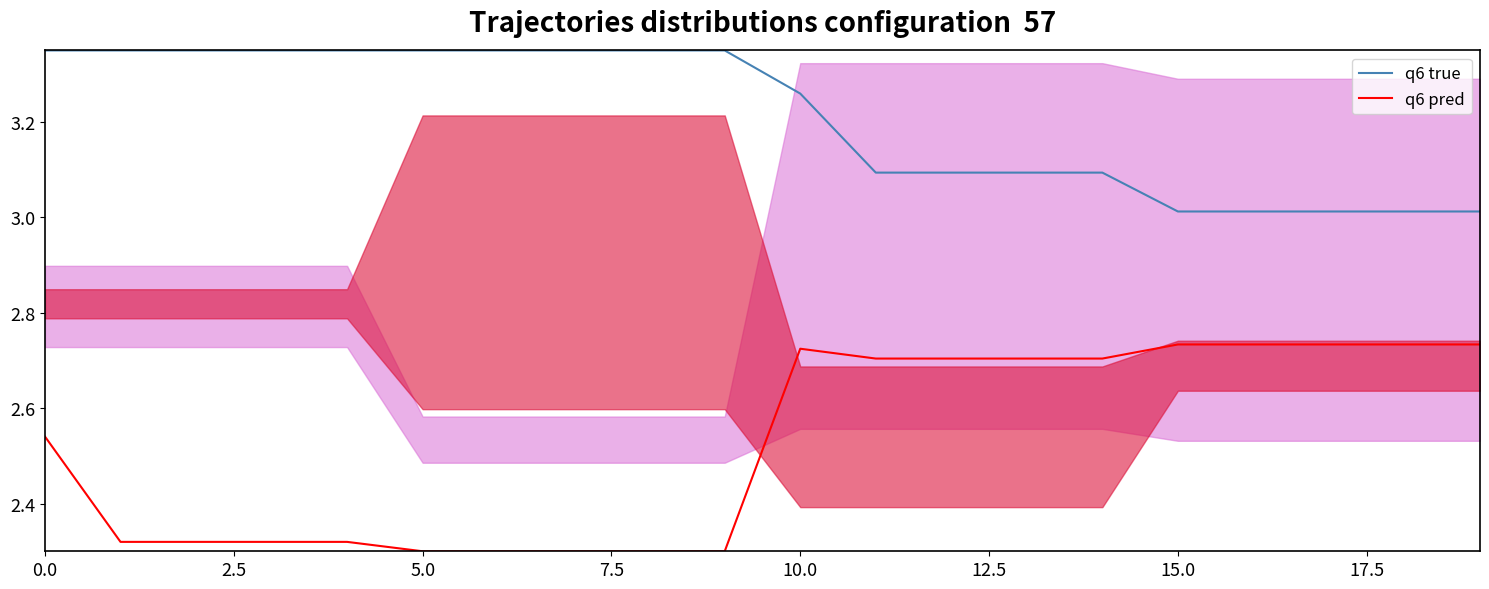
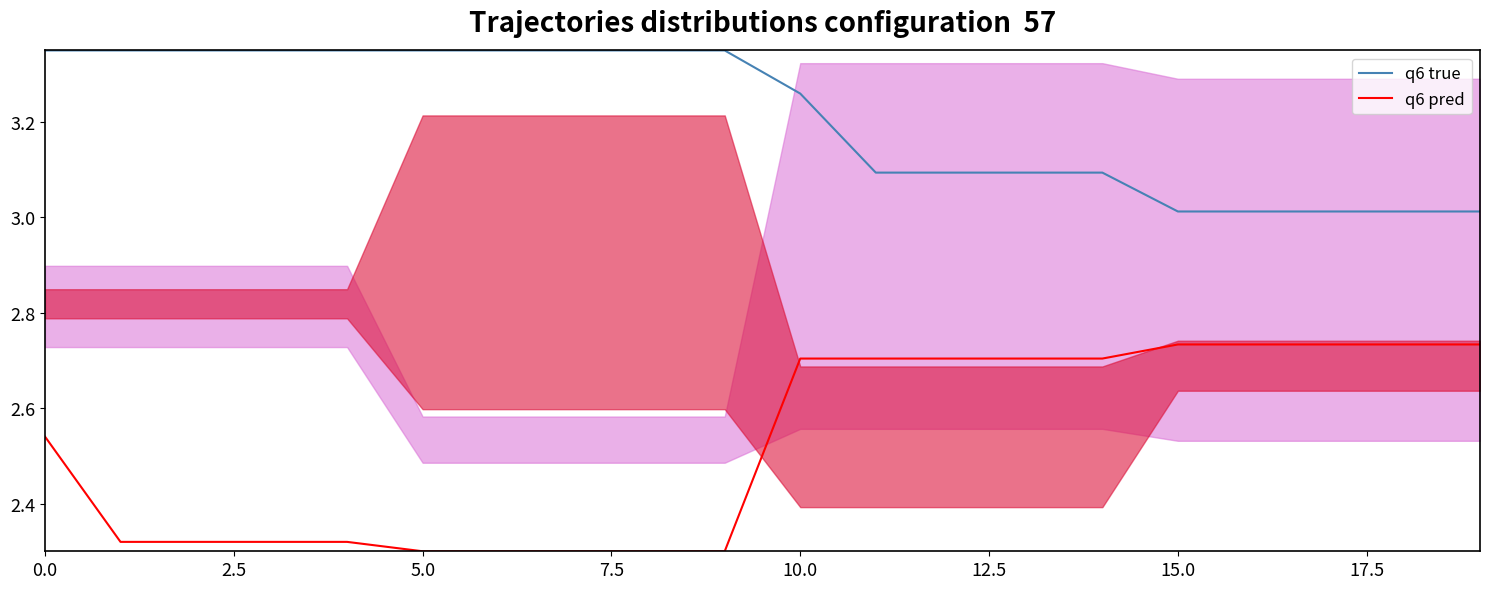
  {
    "q6 true": {
      "0.0": 3.35,
      "5.0": 3.35,
      "10.0": 3.26,
      "15.0": 3.01
    },
    "q6 pred": {
      "0.0": 2.54,
      "5.0": 2.30,
-     "10.0": 2.72,
+     "10.0": 2.70,
      "15.0": 2.73
    }
  }
